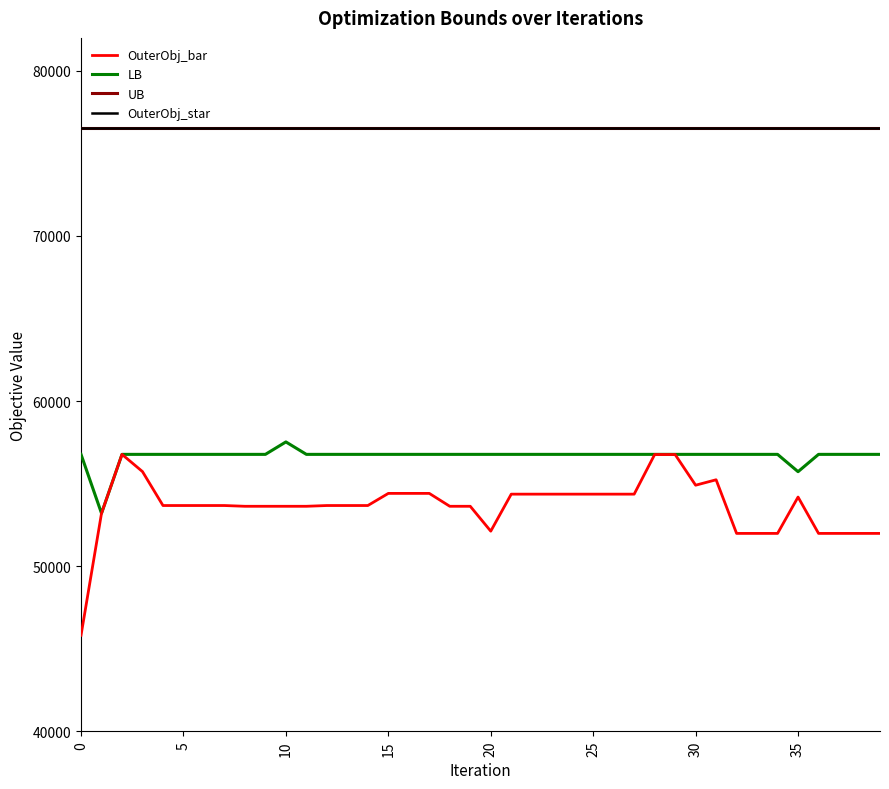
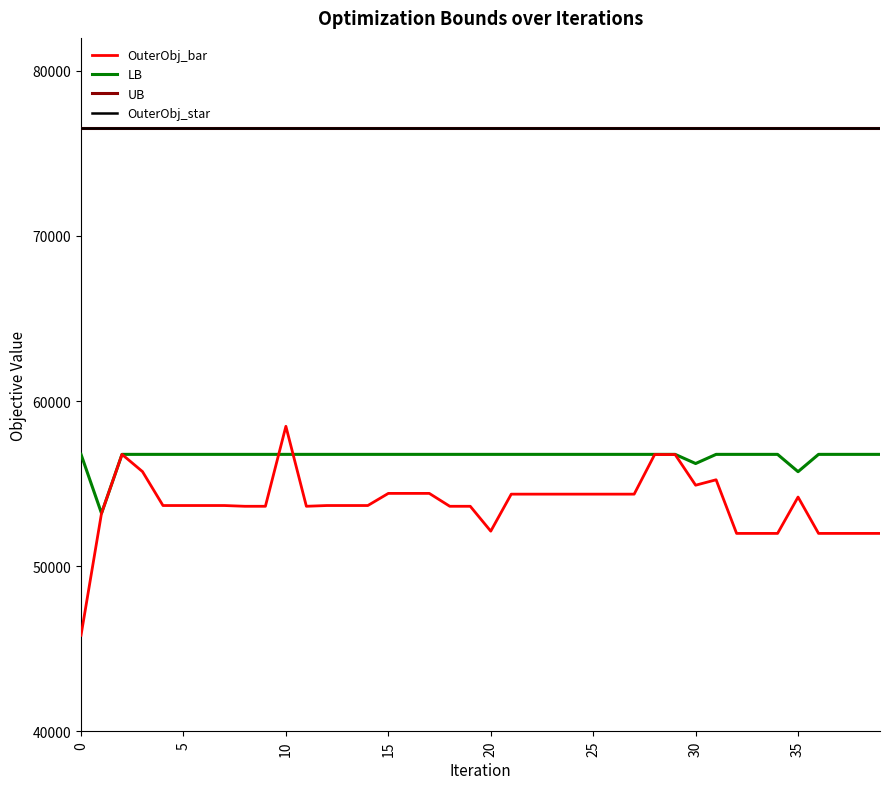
  {
    "OuterObj_bar": {
      "0": 45800,
      "5": 53700,
-     "10": 53600,
+     "10": 58500,
      "15": 54400,
      "20": 52100,
      "25": 54400,
      "30": 54900,
      "35": 54200
    },
    "LB": {
      "0": 56800,
      "5": 56800,
-     "10": 57500,
+     "10": 56800,
      "15": 56800,
      "20": 56800,
      "25": 56800,
-     "30": 56800,
+     "30": 56200,
      "35": 55700
    },
    "OuterObj_star": {
      "0": 76500,
      "5": 76500,
      "10": 76500,
      "15": 76500,
      "20": 76500,
      "25": 76500,
      "30": 76500,
      "35": 76500
    }
  }
